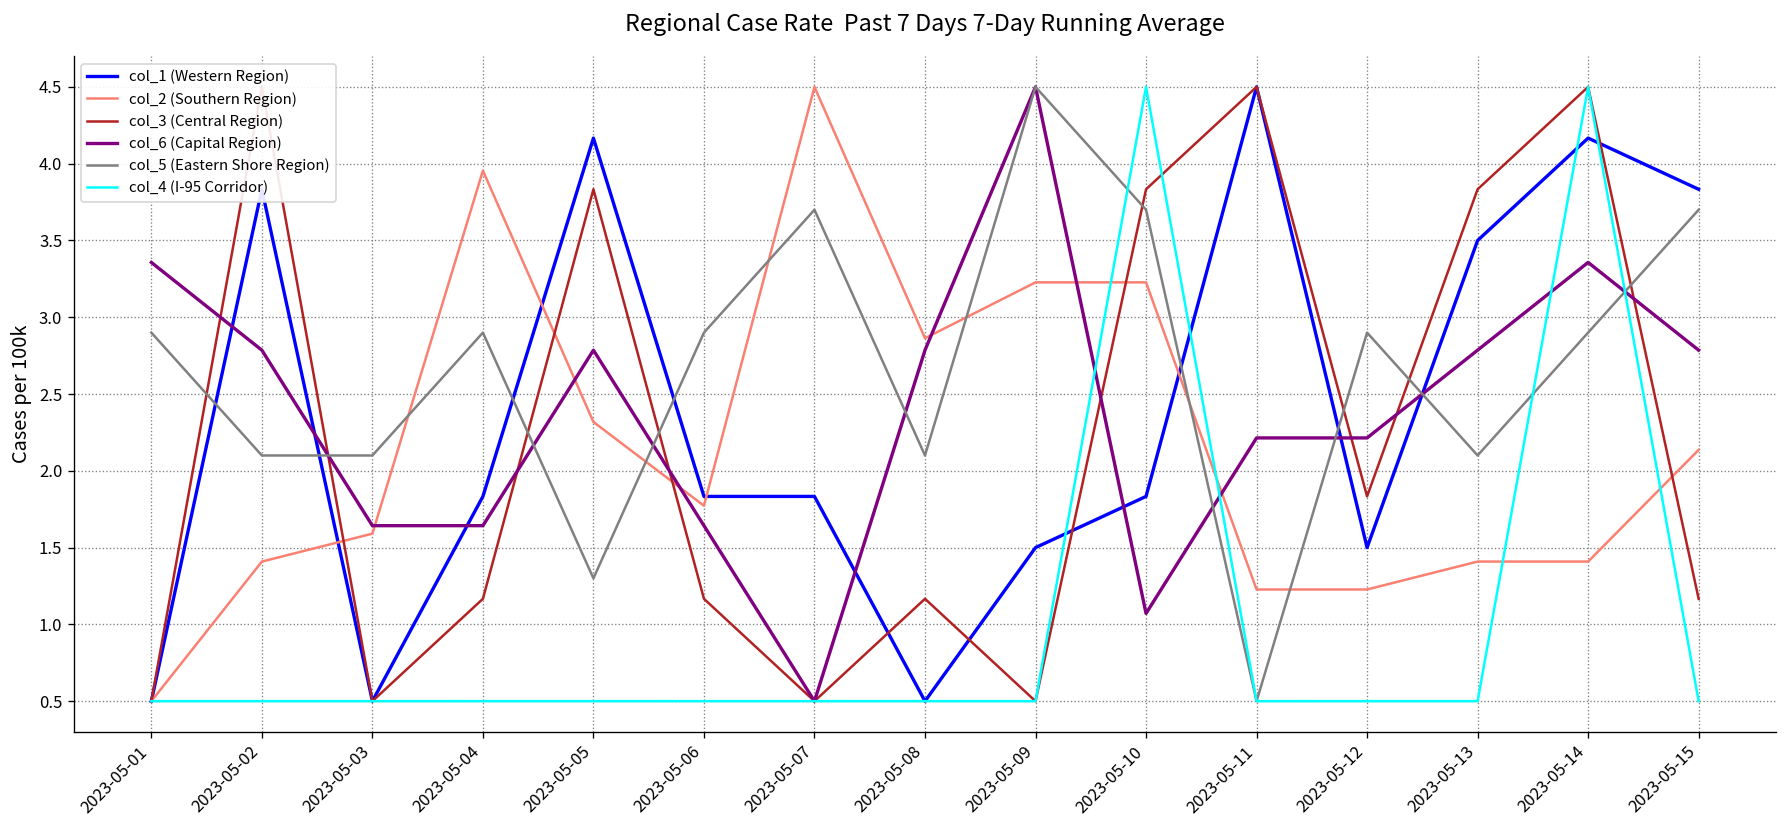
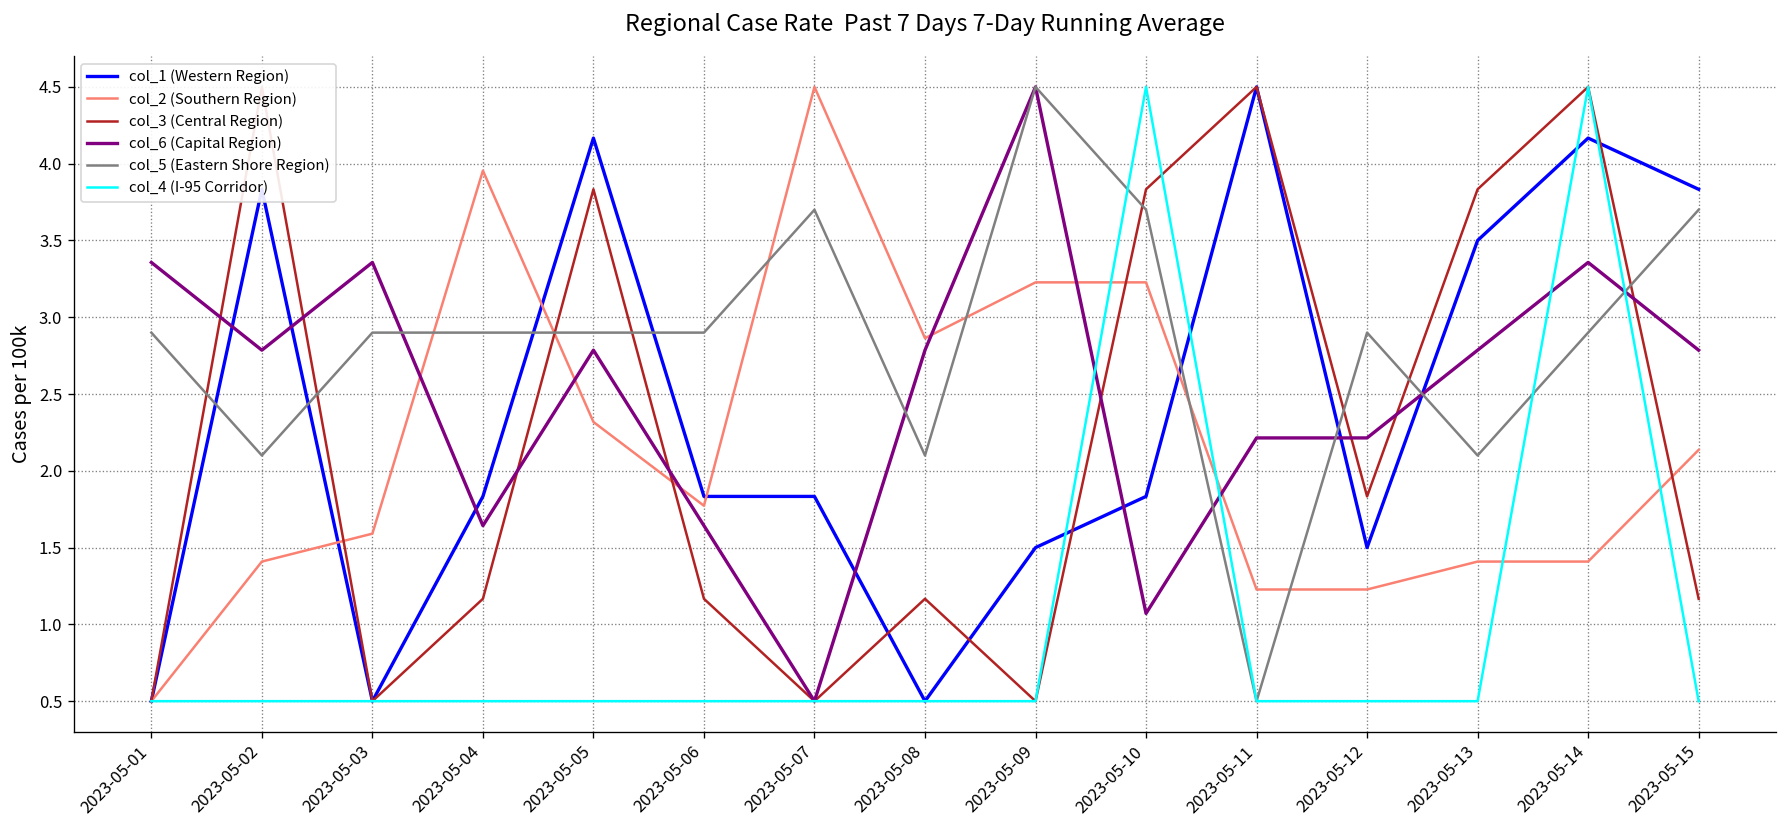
  {
    "col_1 (Western Region)": {
      "2023-05-04": 1.83,
      "2023-05-05": 4.17,
      "2023-05-06": 1.83,
      "2023-05-07": 1.83,
      "2023-05-09": 1.50,
      "2023-05-10": 1.83,
      "2023-05-12": 1.50,
      "2023-05-13": 3.50,
      "2023-05-14": 4.17,
      "2023-05-15": 3.83
    },
    "col_2 (Southern Region)": {
      "2023-05-02": 1.41,
      "2023-05-03": 1.59,
      "2023-05-04": 3.95,
      "2023-05-05": 2.32,
      "2023-05-06": 1.77,
      "2023-05-07": 4.50,
      "2023-05-08": 2.86,
      "2023-05-09": 3.23,
      "2023-05-10": 3.23,
      "2023-05-11": 1.23,
      "2023-05-12": 1.23,
      "2023-05-13": 1.41,
      "2023-05-14": 1.41,
      "2023-05-15": 2.14
    },
    "col_3 (Central Region)": {
      "2023-05-04": 1.17,
      "2023-05-05": 3.83,
      "2023-05-06": 1.17,
      "2023-05-08": 1.17,
      "2023-05-10": 3.83,
      "2023-05-12": 1.83,
      "2023-05-13": 3.83,
      "2023-05-15": 1.17
    },
    "col_6 (Capital Region)": {
      "2023-05-01": 3.36,
      "2023-05-02": 2.79,
-     "2023-05-03": 1.64,
+     "2023-05-03": 3.36,
      "2023-05-04": 1.64,
      "2023-05-05": 2.79,
      "2023-05-06": 1.64,
      "2023-05-08": 2.79,
      "2023-05-10": 1.07,
      "2023-05-11": 2.21,
      "2023-05-12": 2.21,
      "2023-05-13": 2.79,
      "2023-05-14": 3.36,
      "2023-05-15": 2.79
    },
    "col_5 (Eastern Shore Region)": {
      "2023-05-01": 2.90,
      "2023-05-02": 2.10,
-     "2023-05-03": 2.10,
+     "2023-05-03": 2.90,
      "2023-05-04": 2.90,
-     "2023-05-05": 1.30,
+     "2023-05-05": 2.90,
      "2023-05-06": 2.90,
      "2023-05-07": 3.70,
      "2023-05-08": 2.10,
      "2023-05-10": 3.70,
      "2023-05-12": 2.90,
      "2023-05-13": 2.10,
      "2023-05-14": 2.90,
      "2023-05-15": 3.70
    },
    "col_4 (I-95 Corridor)": {
      "2023-05-02": 0.50,
      "2023-05-04": 0.50,
      "2023-05-05": 0.50,
      "2023-05-06": 0.50,
      "2023-05-10": 4.50,
      "2023-05-12": 0.50,
      "2023-05-13": 0.50,
      "2023-05-15": 0.50
    }
  }
